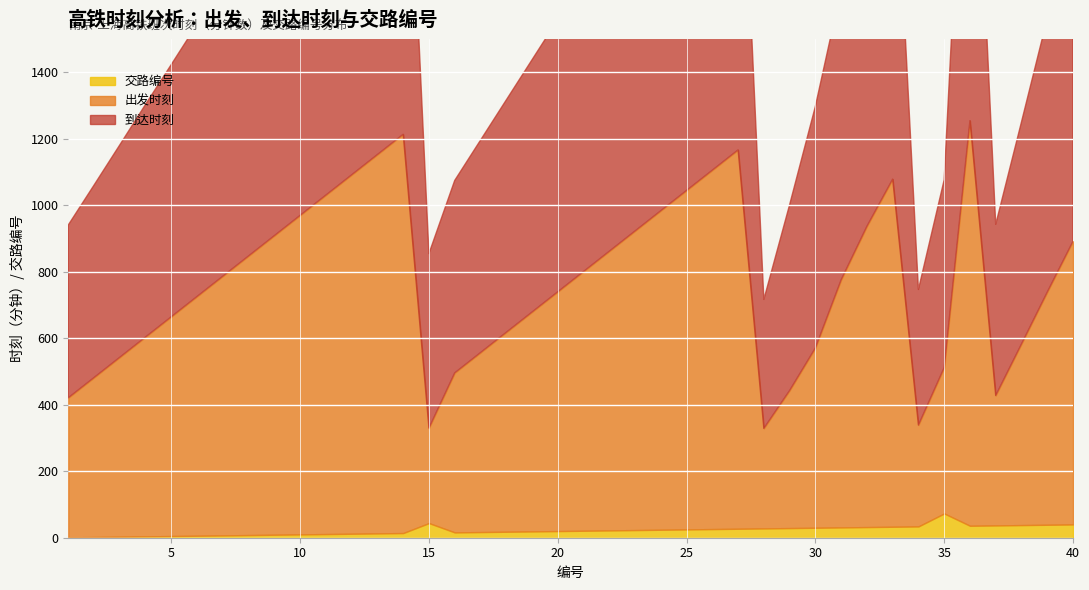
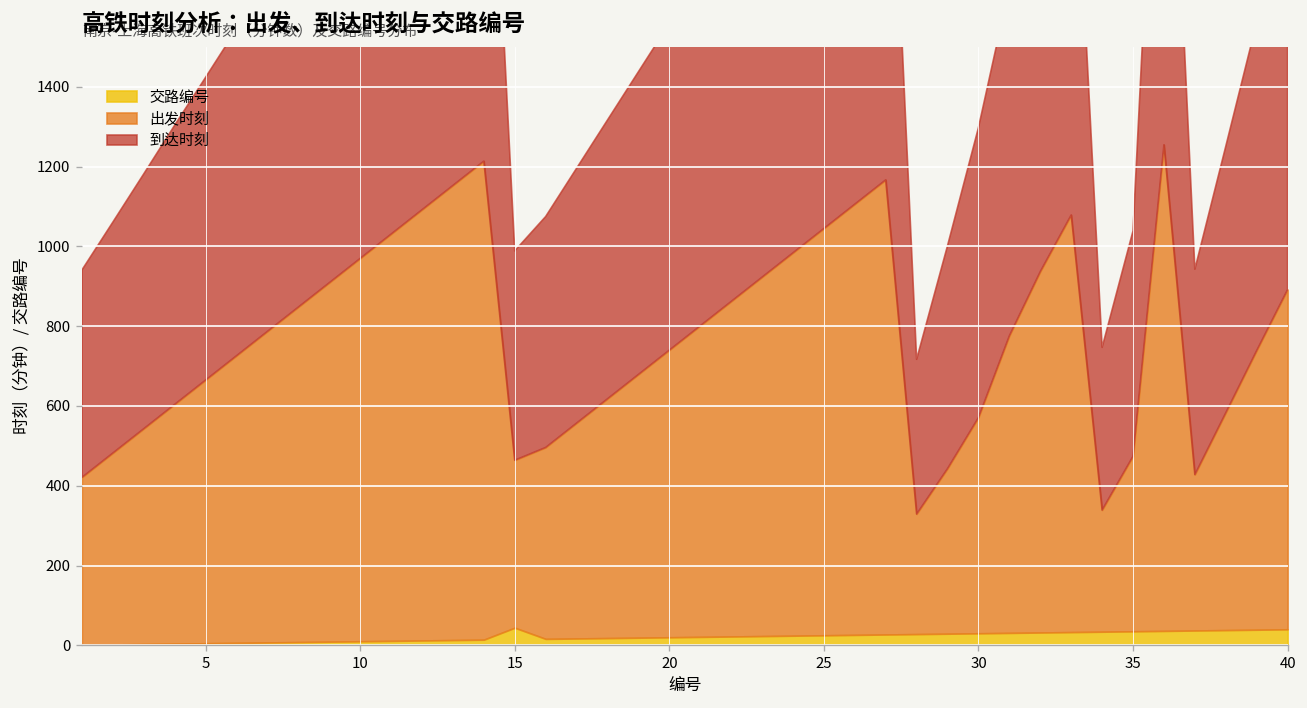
  {
    "交路编号": {
      "10": 10,
      "15": 40,
      "20": 20,
      "25": 30,
      "30": 30,
-     "35": 70,
+     "35": 40,
      "40": 40
    },
    "出发时刻": {
      "5": 660,
      "10": 960,
-     "15": 290,
+     "15": 420,
      "20": 720,
      "25": 1020,
      "30": 540,
      "35": 440,
      "40": 850
    },
    "到达时刻": {
      "5": 760,
      "15": 530,
      "30": 730,
      "35": 570
    }
  }
